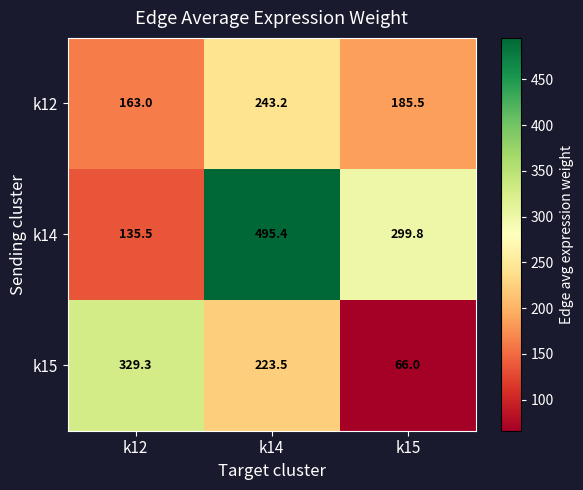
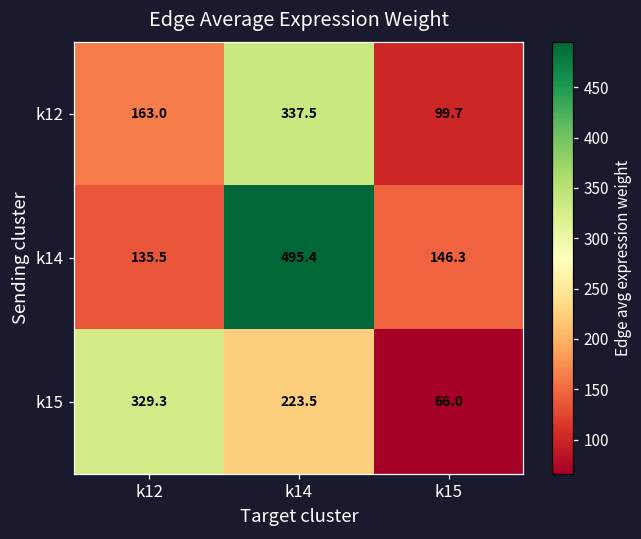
  {
    "k12": {
      "k12": 163.0,
-     "k14": 243.2,
-     "k15": 185.5
+     "k14": 337.5,
+     "k15": 99.7
    },
    "k14": {
      "k12": 135.5,
      "k14": 495.4,
-     "k15": 299.8
+     "k15": 146.3
    },
    "k15": {
      "k12": 329.3,
      "k14": 223.5,
      "k15": 66.0
    }
  }
